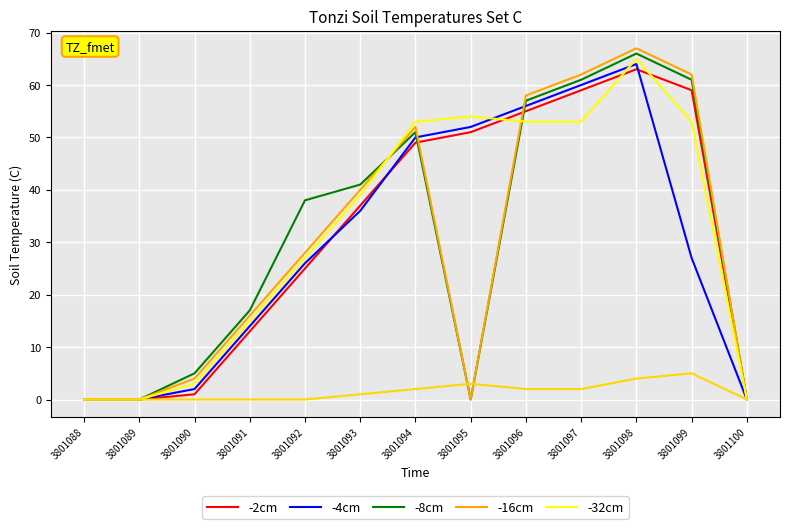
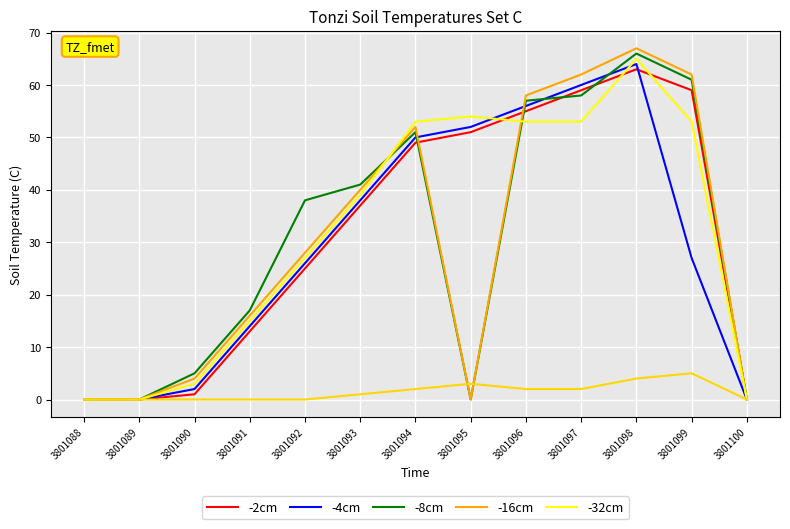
  {
    "-2cm": {
      "3801090": 1,
      "3801091": 13,
      "3801092": 25,
      "3801093": 37,
      "3801094": 49,
      "3801095": 51,
      "3801096": 55,
      "3801097": 59,
      "3801098": 63,
      "3801099": 59
    },
    "-4cm": {
      "3801090": 2,
      "3801091": 14,
      "3801092": 26,
-     "3801093": 36,
+     "3801093": 38,
      "3801094": 50,
      "3801095": 52,
      "3801096": 56,
      "3801097": 60,
      "3801098": 64,
      "3801099": 27
    },
    "-8cm": {
      "3801090": 5,
      "3801091": 17,
      "3801092": 38,
      "3801093": 41,
      "3801094": 51,
      "3801096": 57,
-     "3801097": 61,
+     "3801097": 58,
      "3801098": 66,
      "3801099": 61
    }
  }
